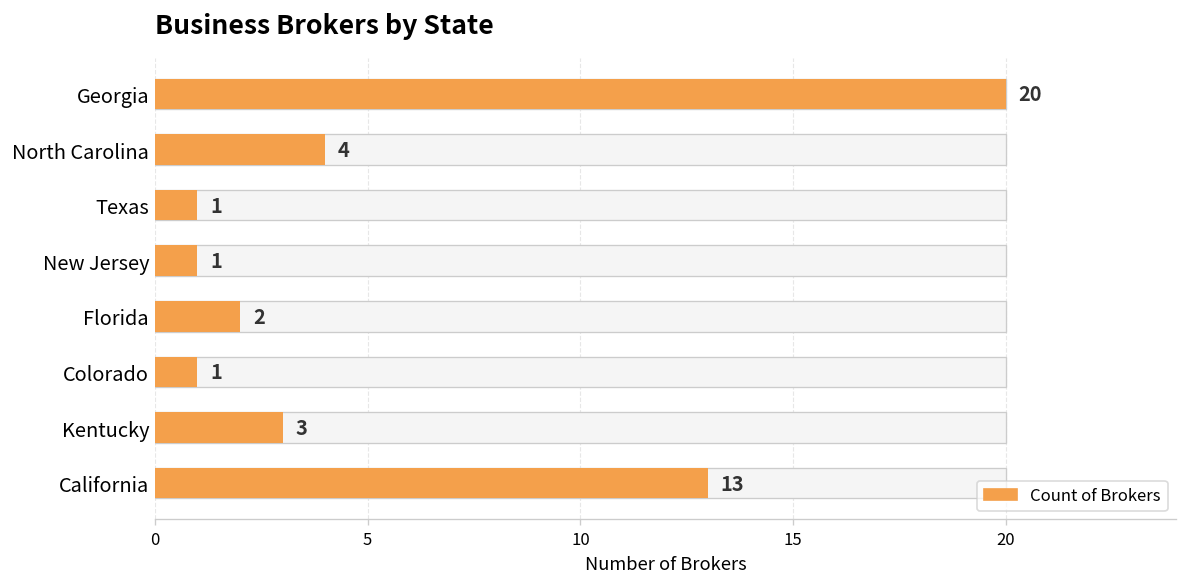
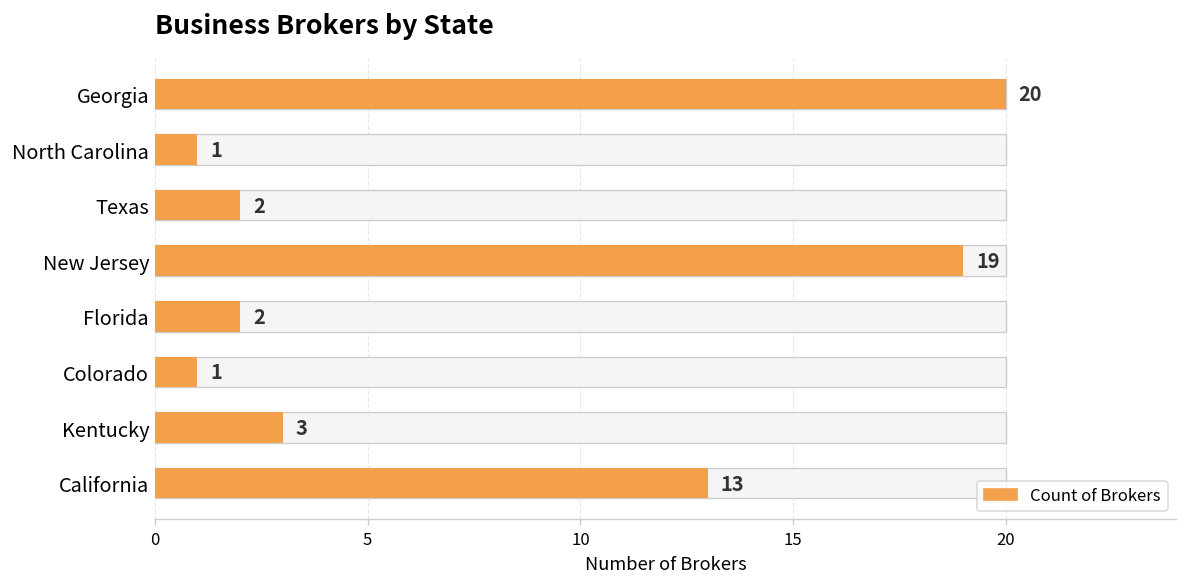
  {
    "Count of Brokers": {
      "Georgia": 20,
-     "North Carolina": 4,
-     "Texas": 1,
-     "New Jersey": 1
+     "North Carolina": 1,
+     "Texas": 2,
+     "New Jersey": 19
    }
  }
